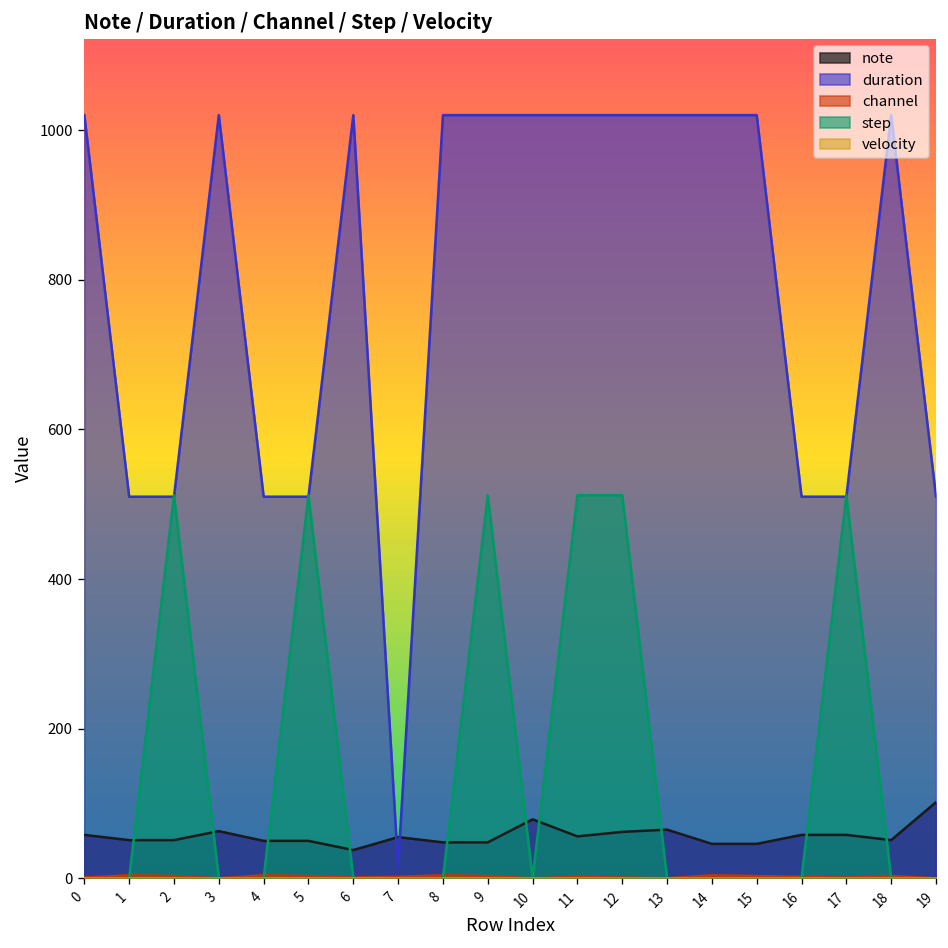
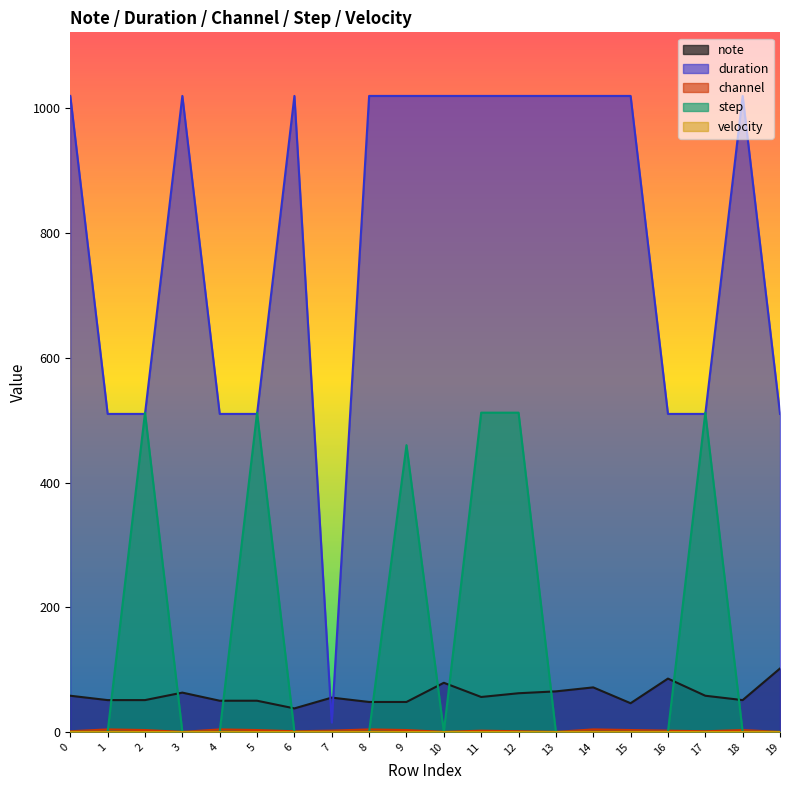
  {
    "note": {
      "0": 60,
      "1": 50,
      "2": 50,
      "3": 60,
      "4": 50,
      "5": 50,
      "6": 40,
      "7": 60,
      "8": 50,
      "9": 50,
      "10": 80,
      "11": 60,
      "12": 60,
      "13": 70,
-     "14": 50,
+     "14": 70,
      "15": 50,
-     "16": 60,
+     "16": 90,
      "17": 60,
      "18": 50,
      "19": 100
    },
    "duration": {
      "0": 1020,
      "1": 510,
      "3": 1020,
      "4": 510,
      "6": 1020,
      "7": 20,
      "8": 1020,
      "9": 1020,
      "10": 1020,
      "11": 1020,
      "12": 1020,
      "13": 1020,
      "14": 1020,
      "15": 1020,
      "16": 510,
      "19": 510
    },
    "step": {
-     "9": 510,
+     "9": 460,
      "11": 510,
      "12": 510
    }
  }
